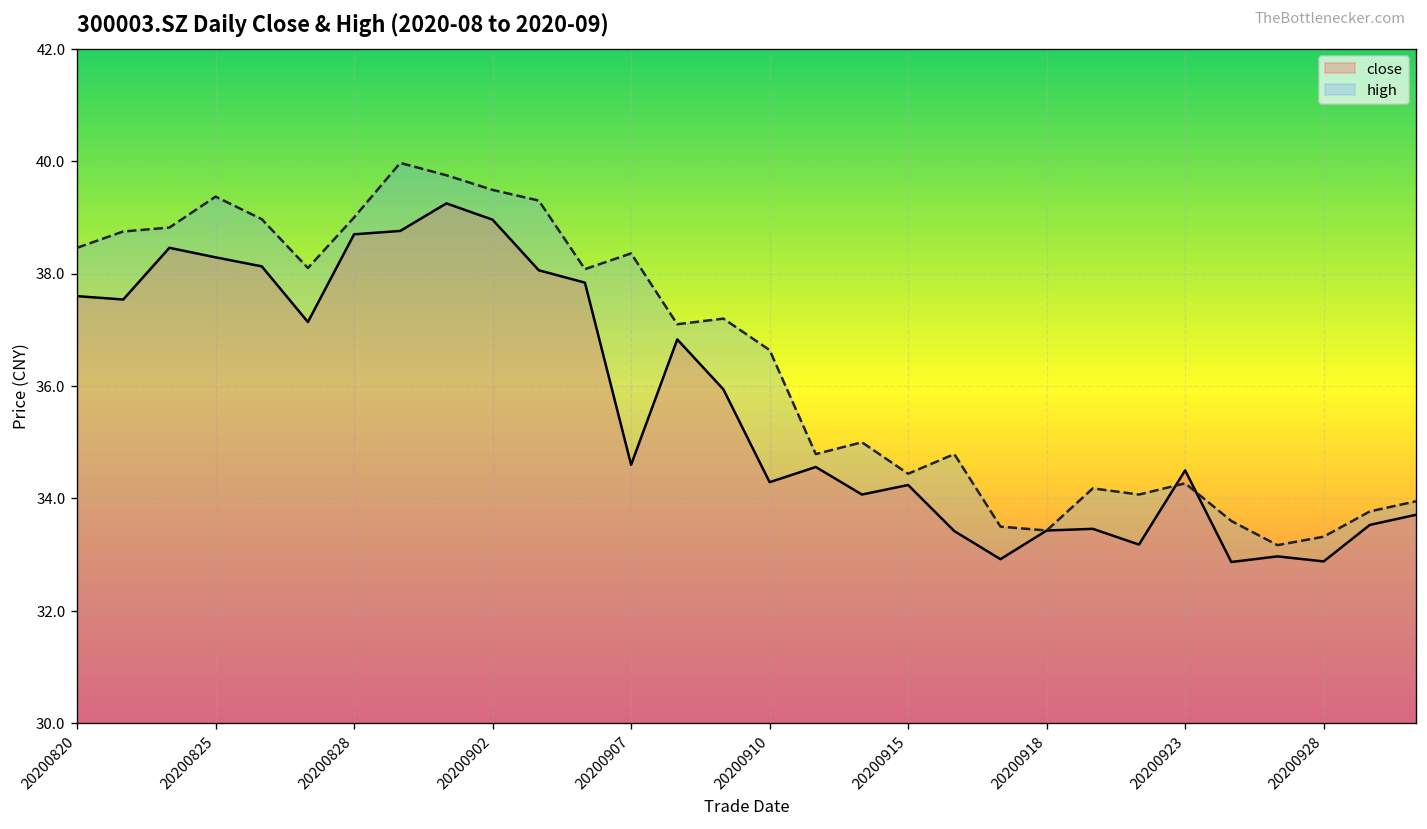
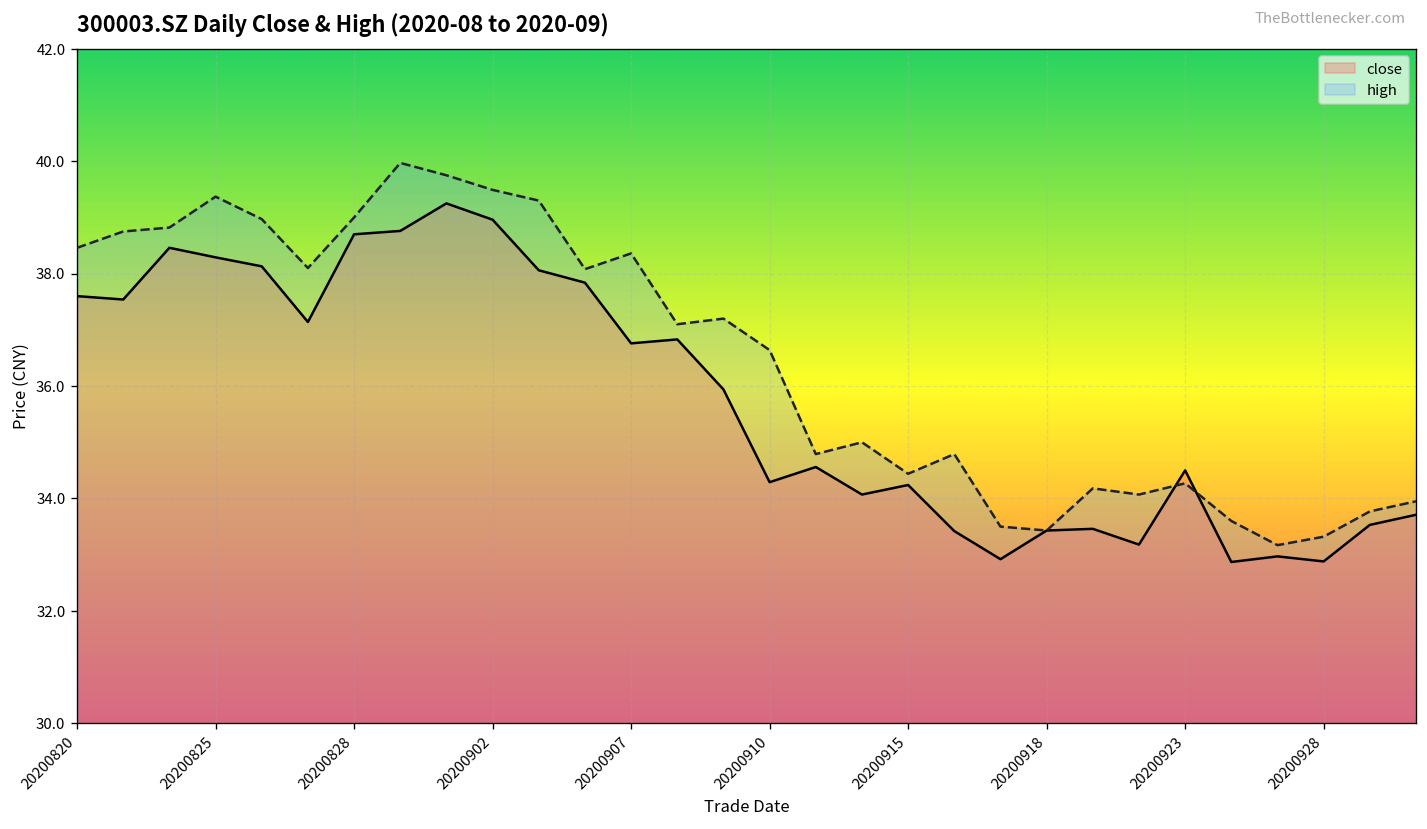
  {
    "close": {
      "20200820": 37.6,
      "20200825": 38.3,
      "20200828": 38.7,
      "20200902": 39.0,
-     "20200907": 34.6,
+     "20200907": 36.8,
      "20200910": 34.3,
      "20200915": 34.2,
      "20200923": 34.5,
      "20200928": 32.9
    },
    "high": {
      "20200820": 38.5,
      "20200825": 39.4,
      "20200828": 39.0,
      "20200902": 39.5,
      "20200907": 38.4,
      "20200910": 36.6,
      "20200915": 34.4,
      "20200923": 34.3,
      "20200928": 33.3
    }
  }
